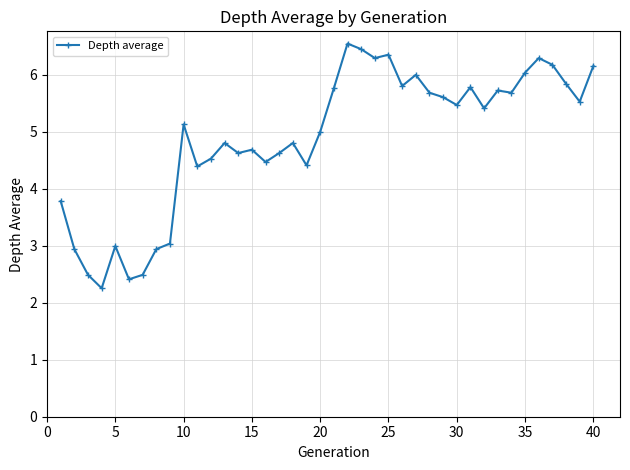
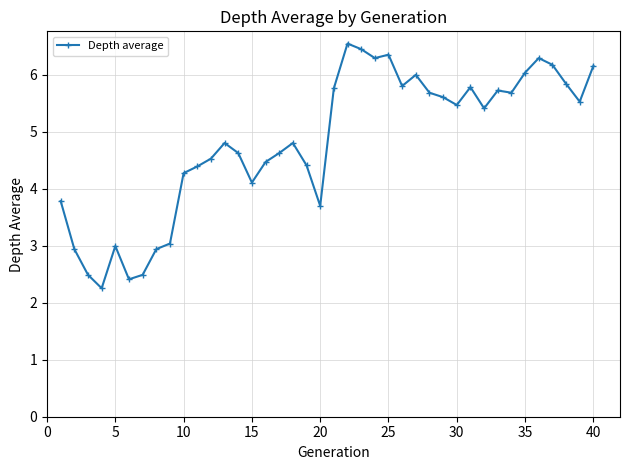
  {
    "5": 3.0,
-   "10": 5.1,
-   "15": 4.7,
-   "20": 5.0,
+   "10": 4.3,
+   "15": 4.1,
+   "20": 3.7,
    "25": 6.4,
    "30": 5.5,
    "35": 6.0,
    "40": 6.2
  }
